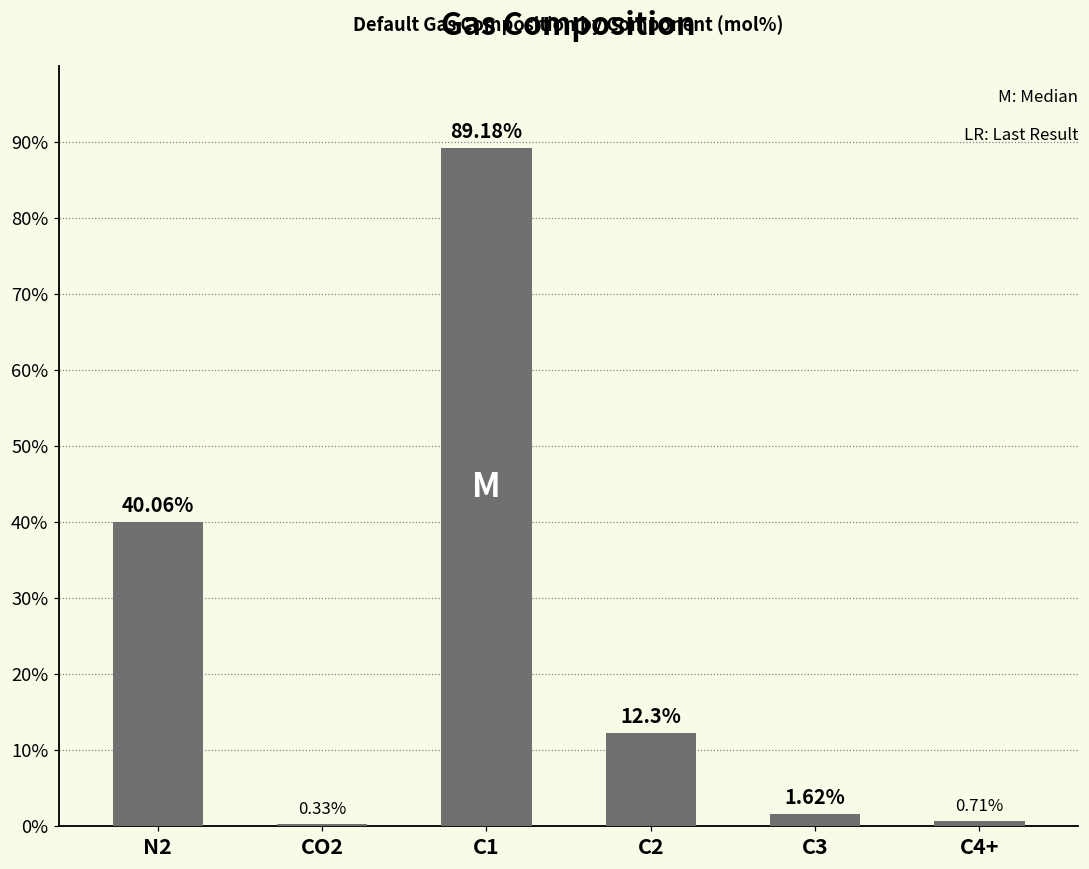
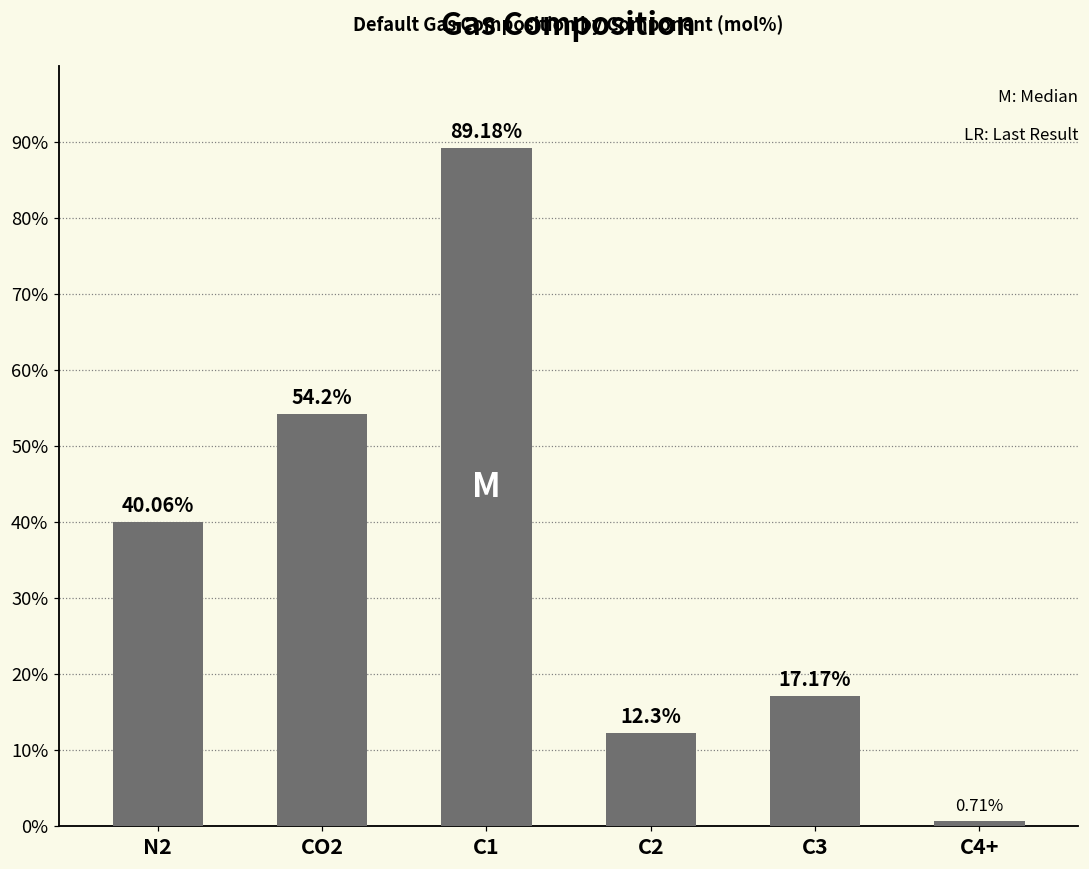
  {
    "N2": "40.06%",
-   "CO2": "0.33%",
+   "CO2": "54.2%",
    "C1": "89.18%",
    "C2": "12.3%",
-   "C3": "1.62%",
+   "C3": "17.17%",
    "C4+": "0.71%"
  }
